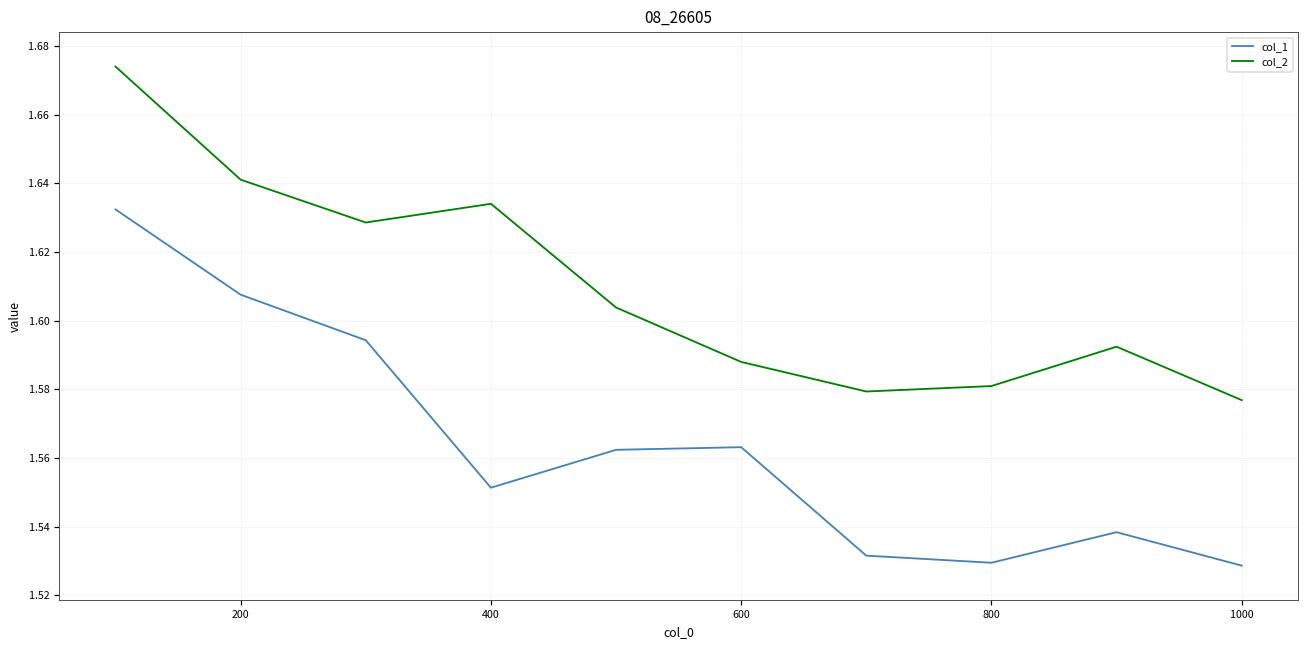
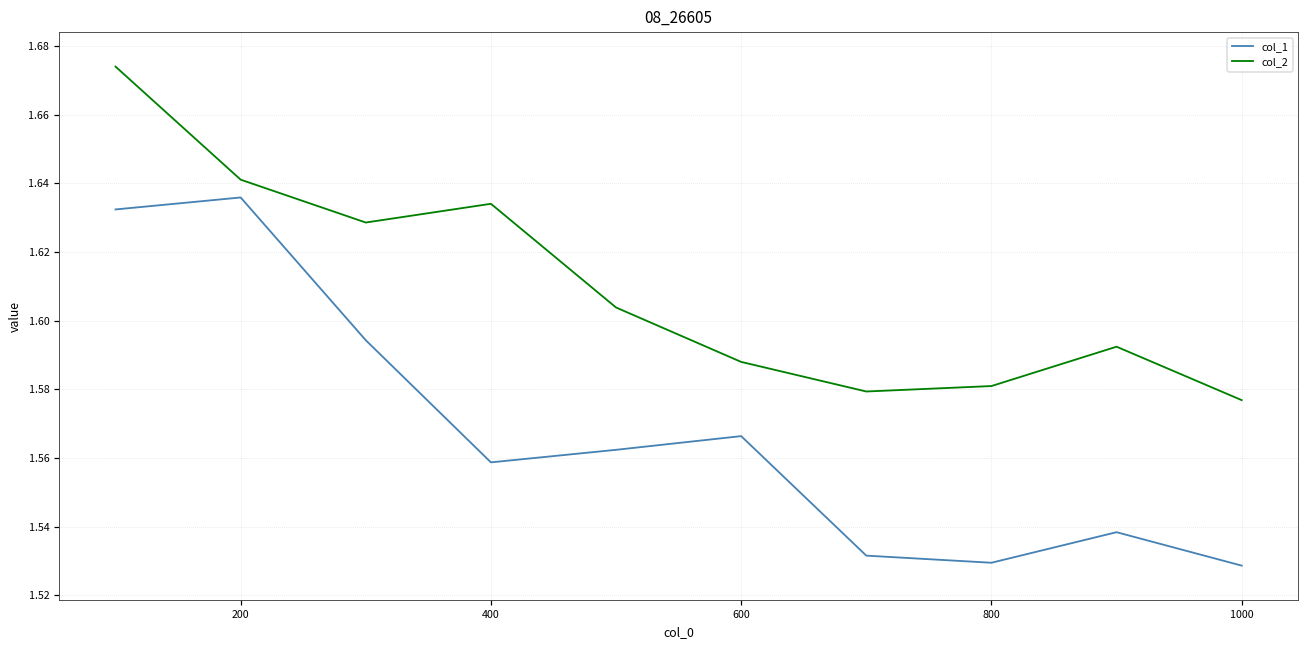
  {
    "col_1": {
-     "200": 1.608,
-     "400": 1.551,
-     "600": 1.563,
+     "200": 1.636,
+     "400": 1.559,
+     "600": 1.566,
      "800": 1.529,
      "1000": 1.529
    },
    "col_2": {
      "200": 1.641,
      "400": 1.634,
      "600": 1.588,
      "800": 1.581,
      "1000": 1.577
    }
  }
